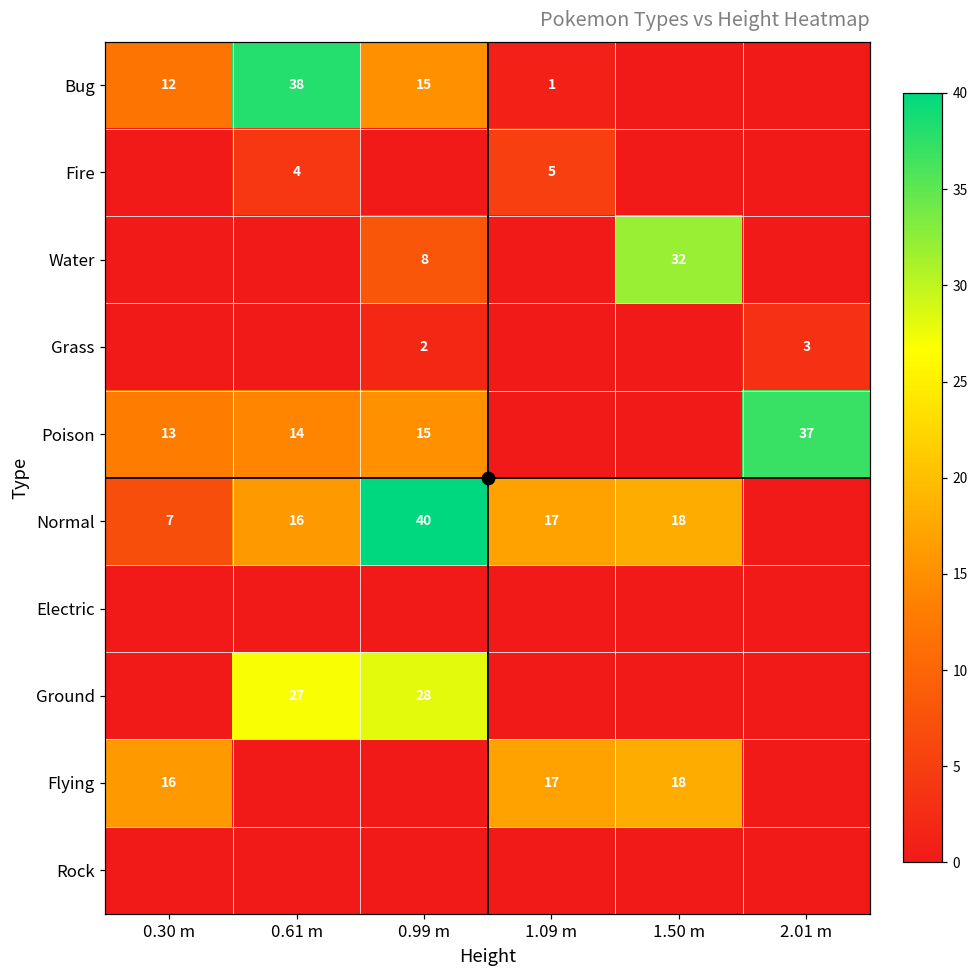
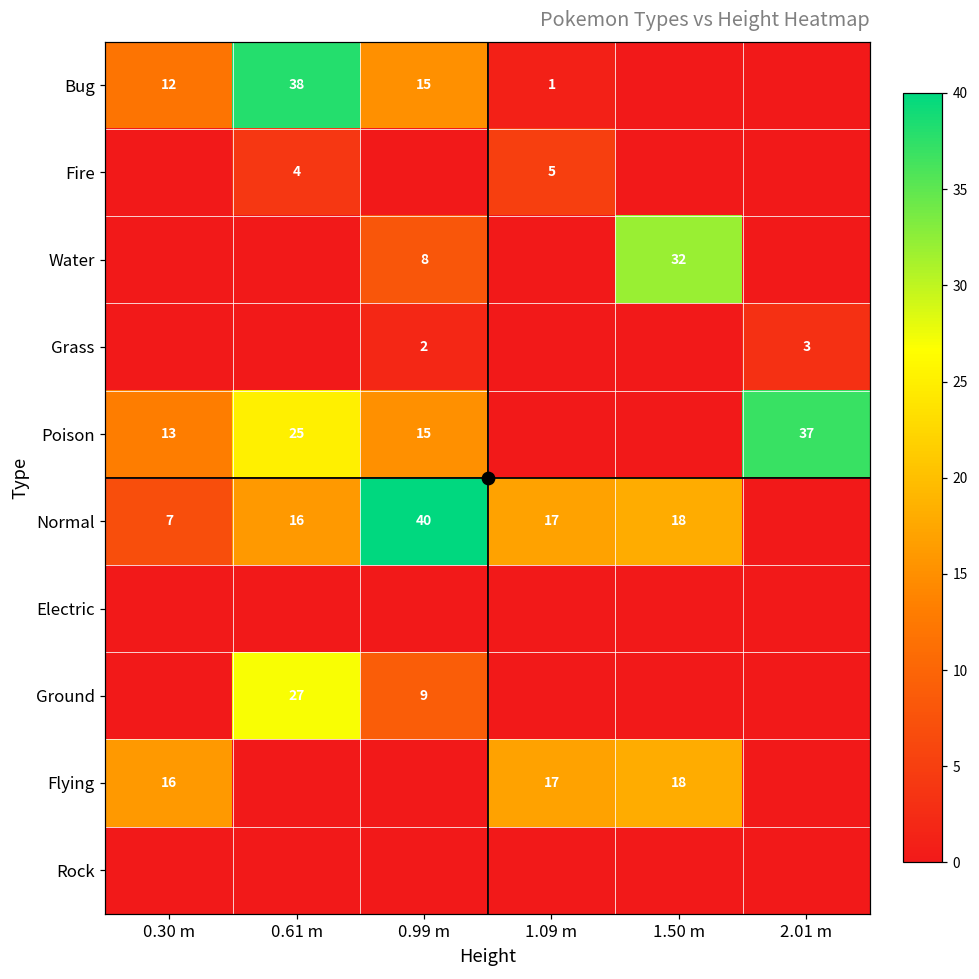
  {
    "Bug": {
      "0.30 m": 12,
      "0.61 m": 38,
      "0.99 m": 15,
      "1.09 m": 1
    },
    "Fire": {
      "0.61 m": 4,
      "1.09 m": 5
    },
    "Water": {
      "0.99 m": 8,
      "1.50 m": 32
    },
    "Grass": {
      "0.99 m": 2,
      "2.01 m": 3
    },
    "Poison": {
      "0.30 m": 13,
-     "0.61 m": 14,
+     "0.61 m": 25,
      "0.99 m": 15,
      "2.01 m": 37
    },
    "Normal": {
      "0.30 m": 7,
      "0.61 m": 16,
      "0.99 m": 40,
      "1.09 m": 17,
      "1.50 m": 18
    },
    "Ground": {
      "0.61 m": 27,
-     "0.99 m": 28
+     "0.99 m": 9
    },
    "Flying": {
      "0.30 m": 16,
      "1.09 m": 17,
      "1.50 m": 18
    }
  }
